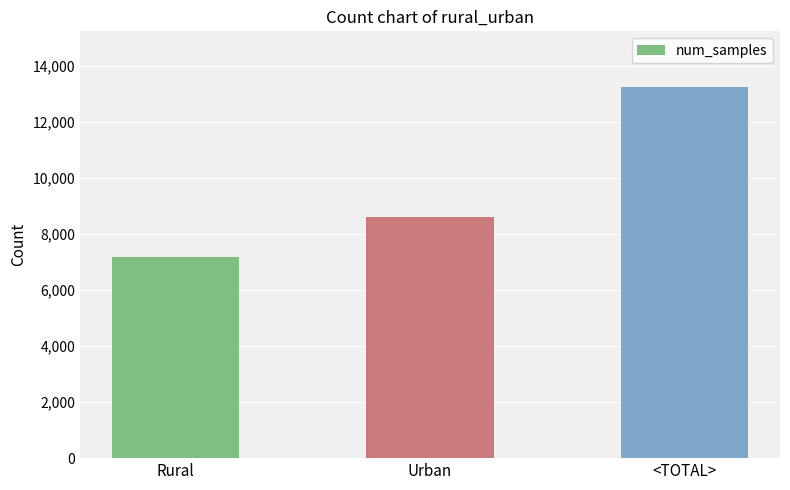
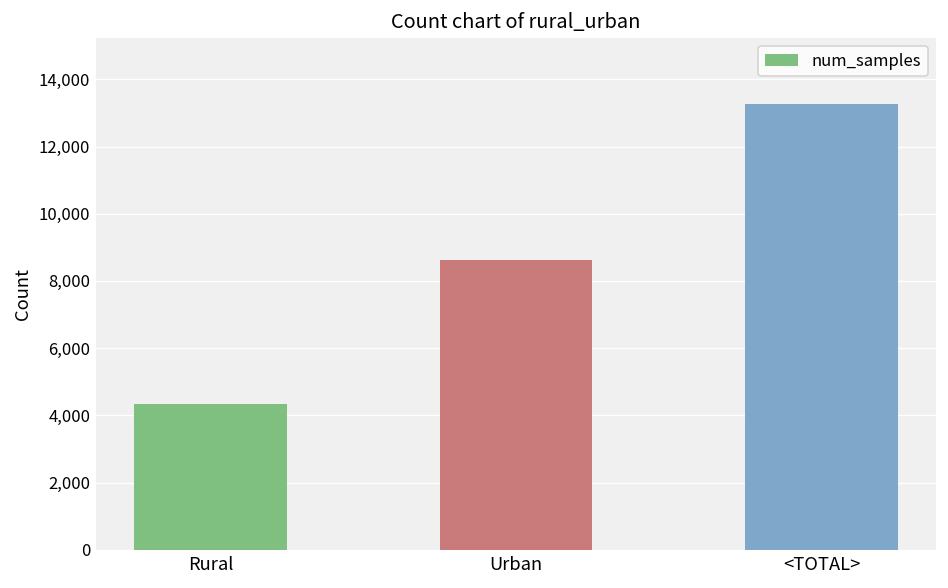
  {
-   "Rural": "7,200",
+   "Rural": "4,300",
    "Urban": "8,600",
    "<TOTAL>": "13,300"
  }
